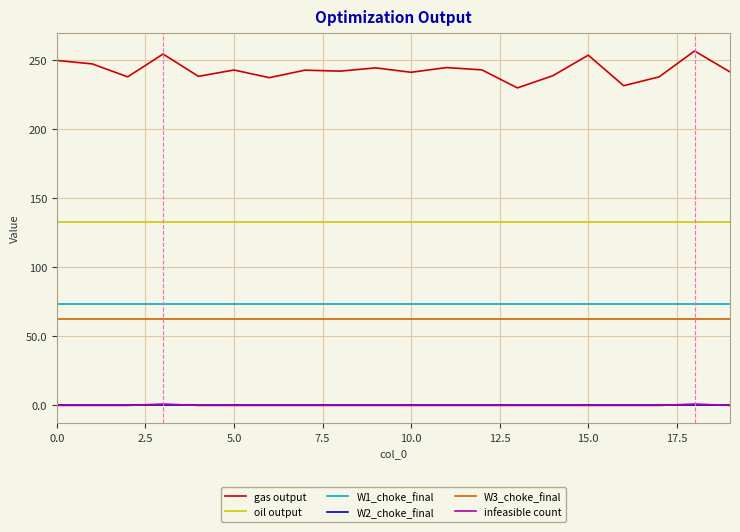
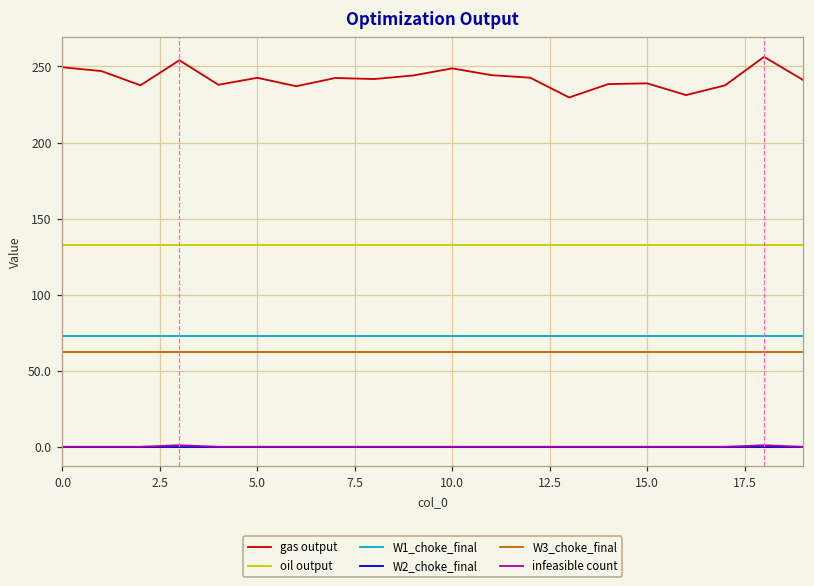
  {
    "gas output": {
      "0.0": 249,
      "5.0": 243,
-     "10.0": 241,
-     "15.0": 253
+     "10.0": 249,
+     "15.0": 239
    },
    "oil output": {
      "0.0": 133,
      "5.0": 133,
      "10.0": 133,
      "15.0": 133
    },
    "W1_choke_final": {
      "0.0": 73,
      "5.0": 73,
      "10.0": 73,
      "15.0": 73
    },
    "W3_choke_final": {
      "0.0": 62,
      "5.0": 62,
      "10.0": 62,
      "15.0": 62
    }
  }
